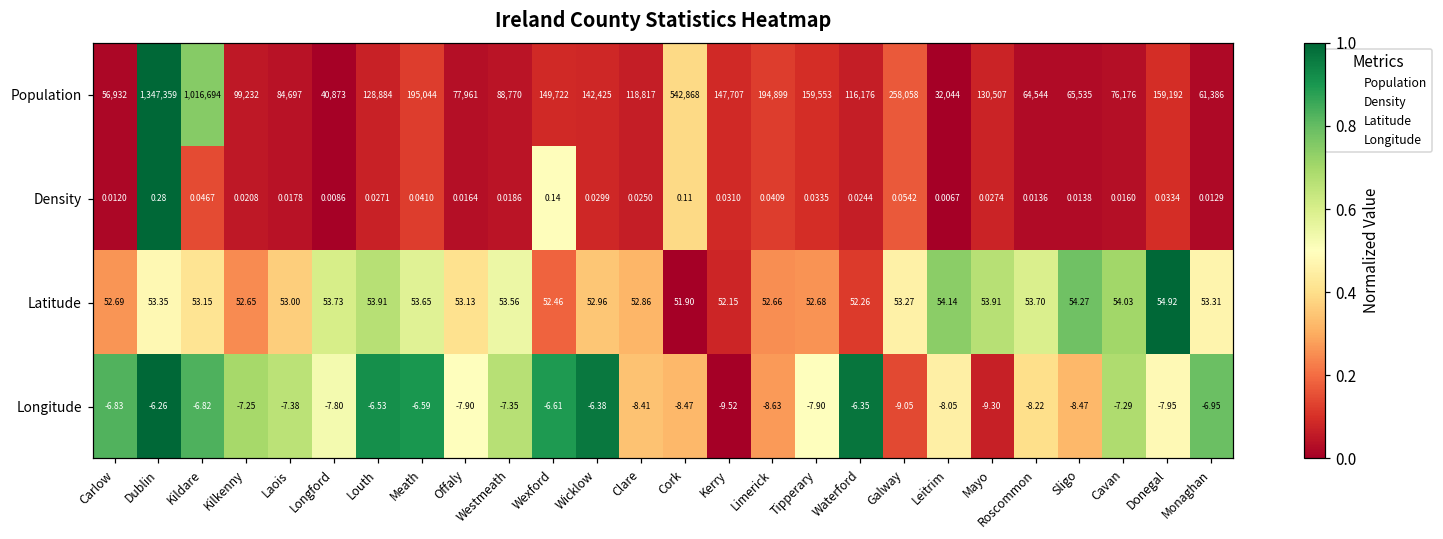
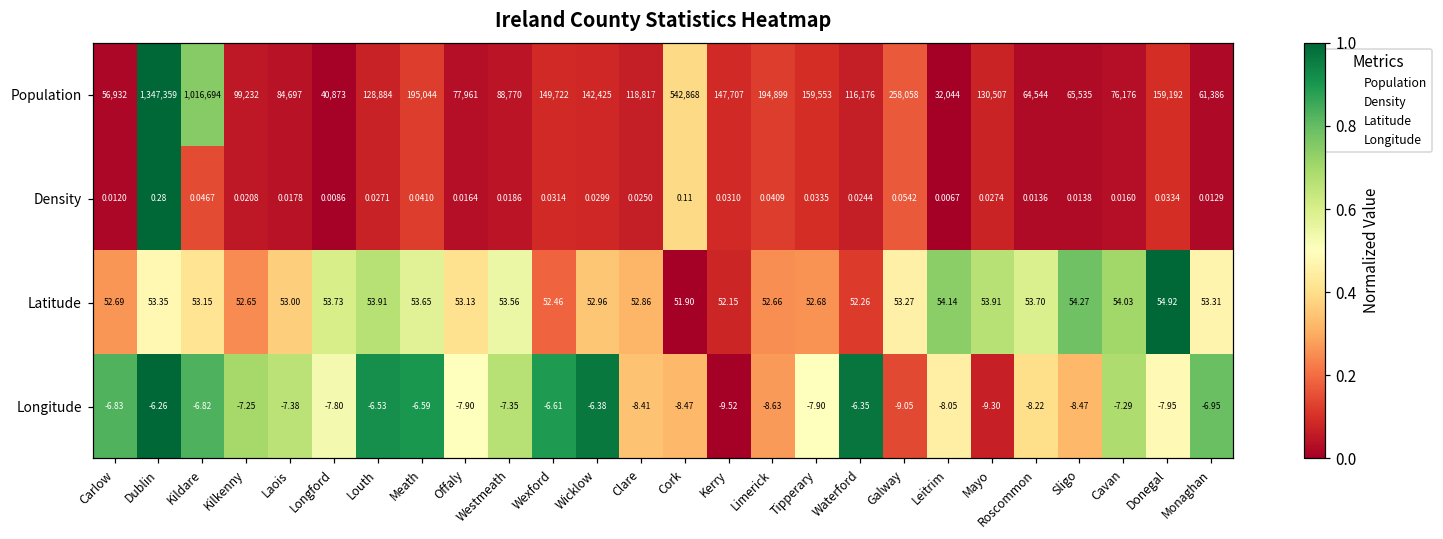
  {
    "Population": {
      "Carlow": "56,932",
      "Dublin": "1,347,359",
      "Kildare": "1,016,694",
      "Kilkenny": "99,232",
      "Laois": "84,697",
      "Longford": "40,873",
      "Louth": "128,884",
      "Meath": "195,044",
      "Offaly": "77,961",
      "Westmeath": "88,770",
      "Wexford": "149,722",
      "Wicklow": "142,425",
      "Clare": "118,817",
      "Cork": "542,868",
      "Kerry": "147,707",
      "Limerick": "194,899",
      "Tipperary": "159,553",
      "Waterford": "116,176",
      "Galway": "258,058",
      "Leitrim": "32,044",
      "Mayo": "130,507",
      "Roscommon": "64,544",
      "Sligo": "65,535",
      "Cavan": "76,176",
      "Donegal": "159,192",
      "Monaghan": "61,386"
    },
    "Density": {
      "Carlow": "0.0120",
      "Dublin": "0.28",
      "Kildare": "0.0467",
      "Kilkenny": "0.0208",
      "Laois": "0.0178",
      "Longford": "0.0086",
      "Louth": "0.0271",
      "Meath": "0.0410",
      "Offaly": "0.0164",
      "Westmeath": "0.0186",
-     "Wexford": "0.14",
+     "Wexford": "0.0314",
      "Wicklow": "0.0299",
      "Clare": "0.0250",
      "Cork": "0.11",
      "Kerry": "0.0310",
      "Limerick": "0.0409",
      "Tipperary": "0.0335",
      "Waterford": "0.0244",
      "Galway": "0.0542",
      "Leitrim": "0.0067",
      "Mayo": "0.0274",
      "Roscommon": "0.0136",
      "Sligo": "0.0138",
      "Cavan": "0.0160",
      "Donegal": "0.0334",
      "Monaghan": "0.0129"
    },
    "Latitude": {
      "Carlow": "52.69",
      "Dublin": "53.35",
      "Kildare": "53.15",
      "Kilkenny": "52.65",
      "Laois": "53.00",
      "Longford": "53.73",
      "Louth": "53.91",
      "Meath": "53.65",
      "Offaly": "53.13",
      "Westmeath": "53.56",
      "Wexford": "52.46",
      "Wicklow": "52.96",
      "Clare": "52.86",
      "Cork": "51.90",
      "Kerry": "52.15",
      "Limerick": "52.66",
      "Tipperary": "52.68",
      "Waterford": "52.26",
      "Galway": "53.27",
      "Leitrim": "54.14",
      "Mayo": "53.91",
      "Roscommon": "53.70",
      "Sligo": "54.27",
      "Cavan": "54.03",
      "Donegal": "54.92",
      "Monaghan": "53.31"
    },
    "Longitude": {
      "Carlow": "-6.83",
      "Dublin": "-6.26",
      "Kildare": "-6.82",
      "Kilkenny": "-7.25",
      "Laois": "-7.38",
      "Longford": "-7.80",
      "Louth": "-6.53",
      "Meath": "-6.59",
      "Offaly": "-7.90",
      "Westmeath": "-7.35",
      "Wexford": "-6.61",
      "Wicklow": "-6.38",
      "Clare": "-8.41",
      "Cork": "-8.47",
      "Kerry": "-9.52",
      "Limerick": "-8.63",
      "Tipperary": "-7.90",
      "Waterford": "-6.35",
      "Galway": "-9.05",
      "Leitrim": "-8.05",
      "Mayo": "-9.30",
      "Roscommon": "-8.22",
      "Sligo": "-8.47",
      "Cavan": "-7.29",
      "Donegal": "-7.95",
      "Monaghan": "-6.95"
    }
  }
